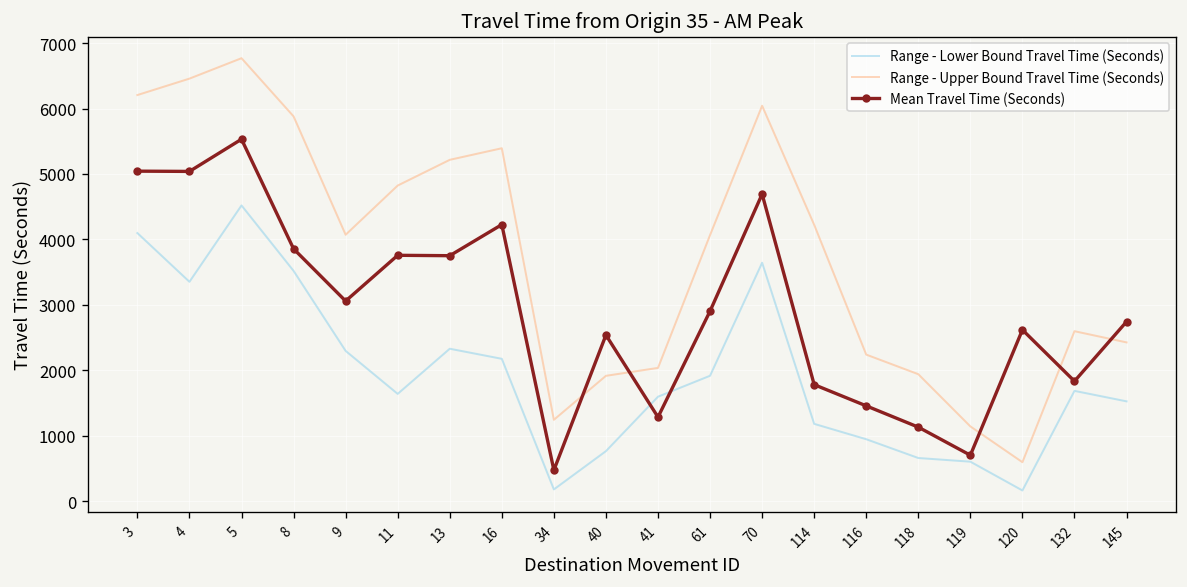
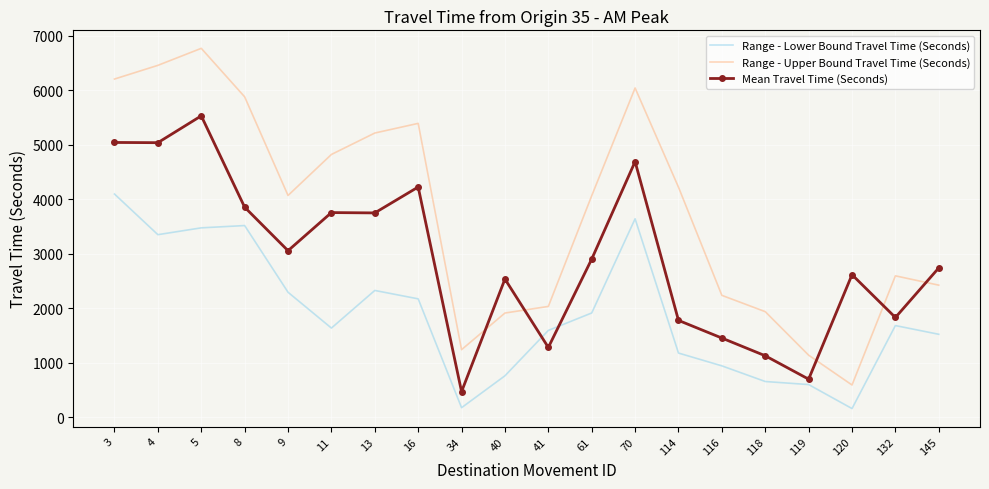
  {
    "Range - Lower Bound Travel Time (Seconds)": {
      "3": 4100,
      "4": 3400,
-     "5": 4500,
+     "5": 3500,
      "8": 3500,
      "9": 2300,
      "11": 1600,
      "13": 2300,
      "16": 2200,
      "34": 200,
      "40": 800,
      "41": 1600,
      "61": 1900,
      "70": 3600,
      "114": 1200,
      "116": 900,
      "118": 700,
      "119": 600,
      "120": 200,
      "132": 1700,
      "145": 1500
    },
    "Range - Upper Bound Travel Time (Seconds)": {
      "3": 6200,
      "4": 6500,
      "5": 6800,
      "8": 5900,
      "9": 4100,
      "11": 4800,
      "13": 5200,
      "16": 5400,
      "34": 1200,
      "40": 1900,
      "41": 2000,
      "61": 4100,
      "70": 6000,
      "114": 4200,
      "116": 2200,
      "118": 1900,
      "119": 1100,
      "120": 600,
      "132": 2600,
      "145": 2400
    },
    "Mean Travel Time (Seconds)": {
      "3": 5000,
      "4": 5000,
      "5": 5500,
      "8": 3900,
      "9": 3100,
      "11": 3800,
      "13": 3800,
      "16": 4200,
      "34": 500,
      "40": 2500,
      "41": 1300,
      "61": 2900,
      "70": 4700,
      "114": 1800,
      "116": 1500,
      "118": 1100,
      "119": 700,
      "120": 2600,
      "132": 1800,
      "145": 2700
    }
  }
